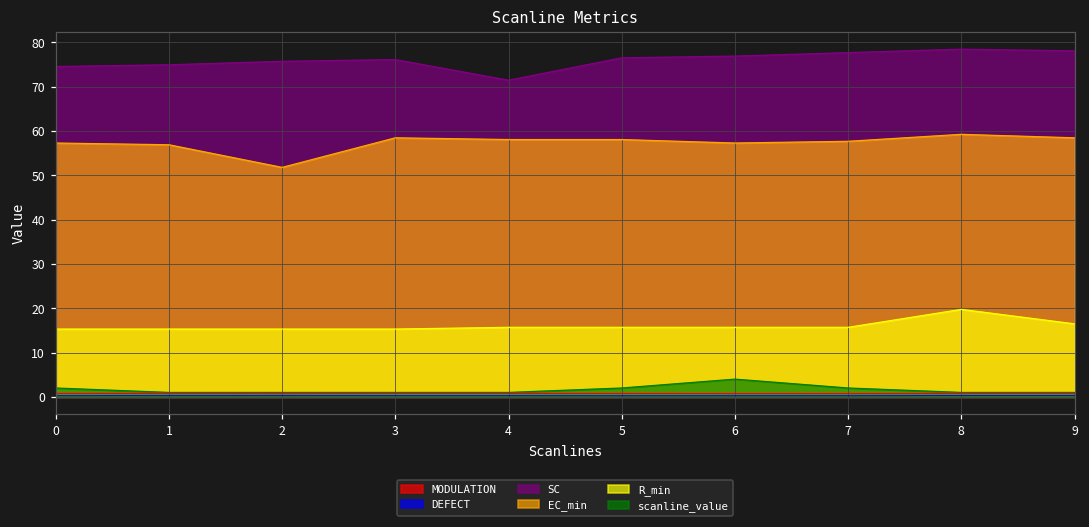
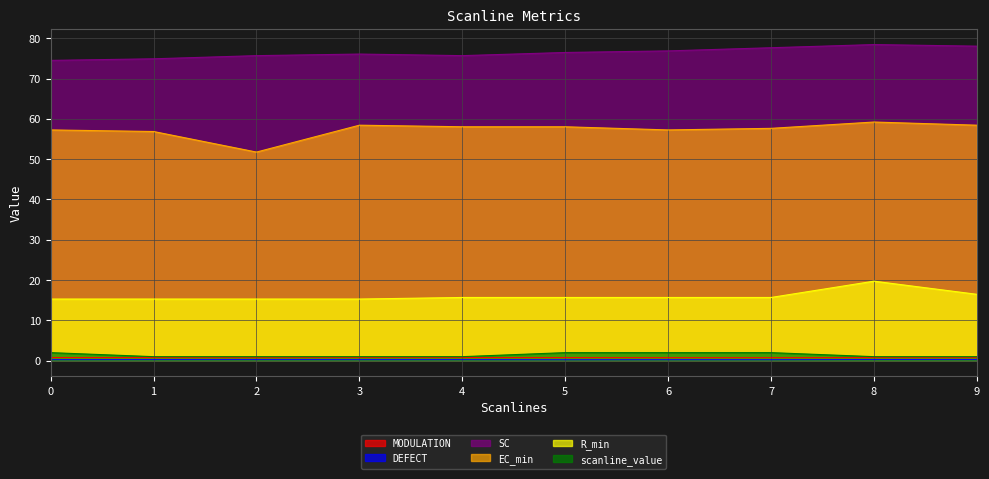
  {
    "SC": {
      "0": 75,
      "1": 75,
      "2": 76,
      "3": 76,
-     "4": 71,
+     "4": 76,
      "5": 76,
      "6": 77,
      "7": 78,
      "8": 78,
      "9": 78
    },
    "EC_min": {
      "0": 57,
      "1": 57,
      "2": 52,
      "3": 58,
      "4": 58,
      "5": 58,
      "6": 57,
      "7": 58,
      "8": 59,
      "9": 58
    },
    "R_min": {
      "0": 15,
      "1": 15,
      "2": 15,
      "3": 15,
      "4": 16,
      "5": 16,
      "6": 16,
      "7": 16,
      "8": 20,
      "9": 16
    },
    "scanline_value": {
      "0": 2,
      "5": 2,
-     "6": 4,
+     "6": 2,
      "7": 2
    }
  }
